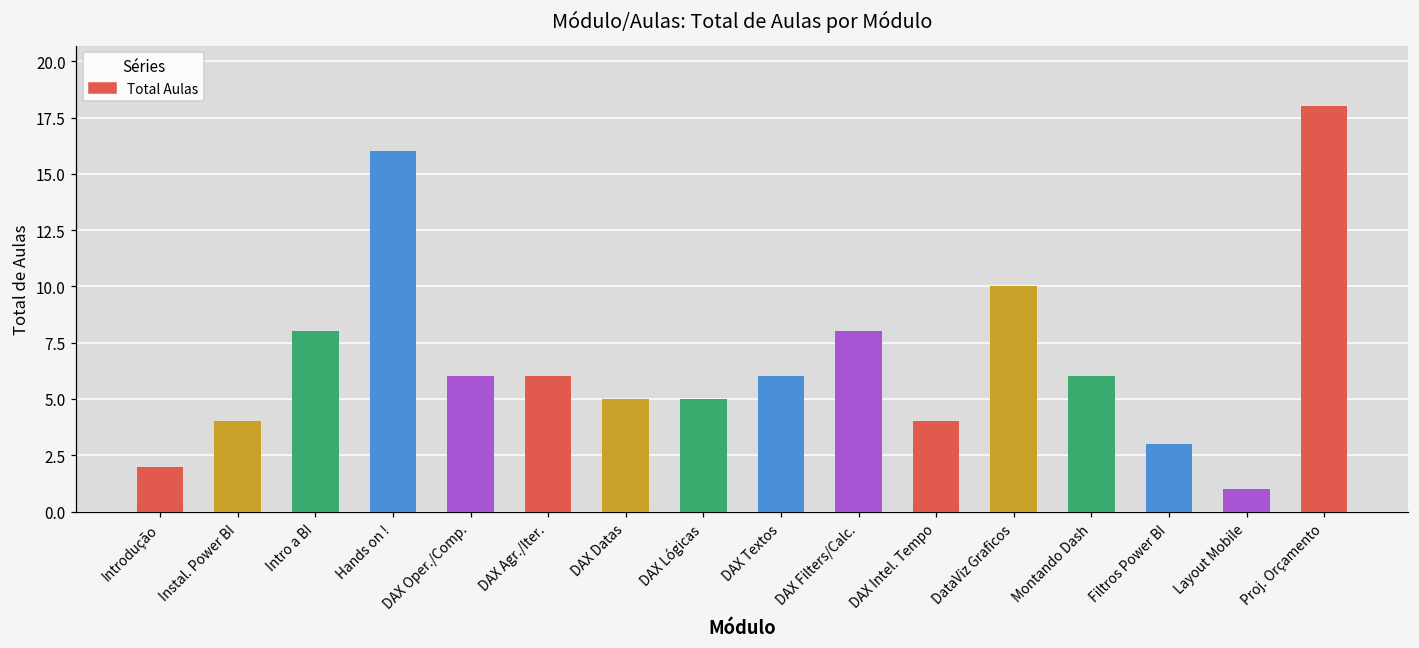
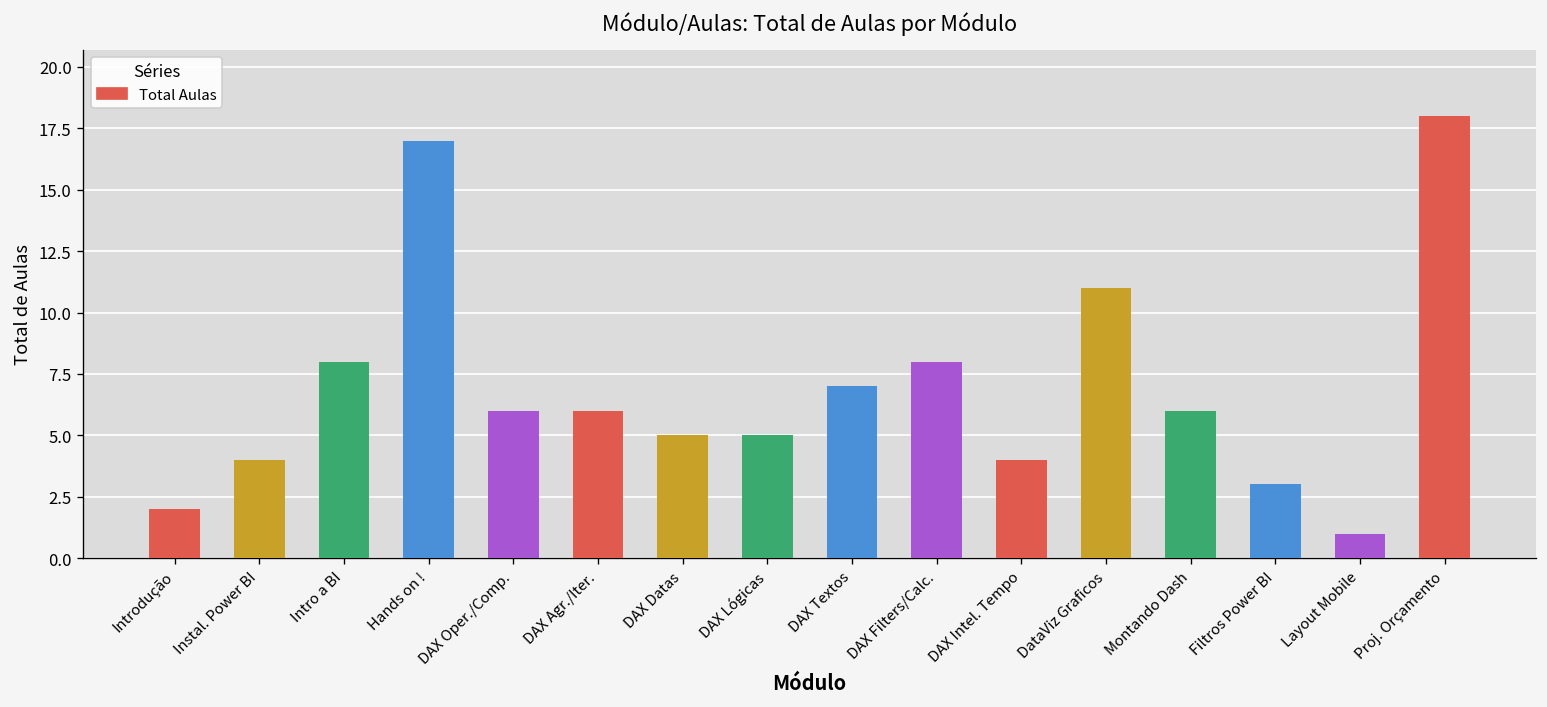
  {
    "Introdução": 2,
    "Instal. Power BI": 4,
    "Intro a BI": 8,
-   "Hands on !": 16,
+   "Hands on !": 17,
    "DAX Oper./Comp.": 6,
    "DAX Agr./Iter.": 6,
    "DAX Datas": 5,
    "DAX Lógicas": 5,
-   "DAX Textos": 6,
+   "DAX Textos": 7,
    "DAX Filters/Calc.": 8,
    "DAX Intel. Tempo": 4,
-   "DataViz Graficos": 10,
+   "DataViz Graficos": 11,
    "Montando Dash": 6,
    "Filtros Power BI": 3,
    "Layout Mobile": 1,
    "Proj. Orçamento": 18
  }
